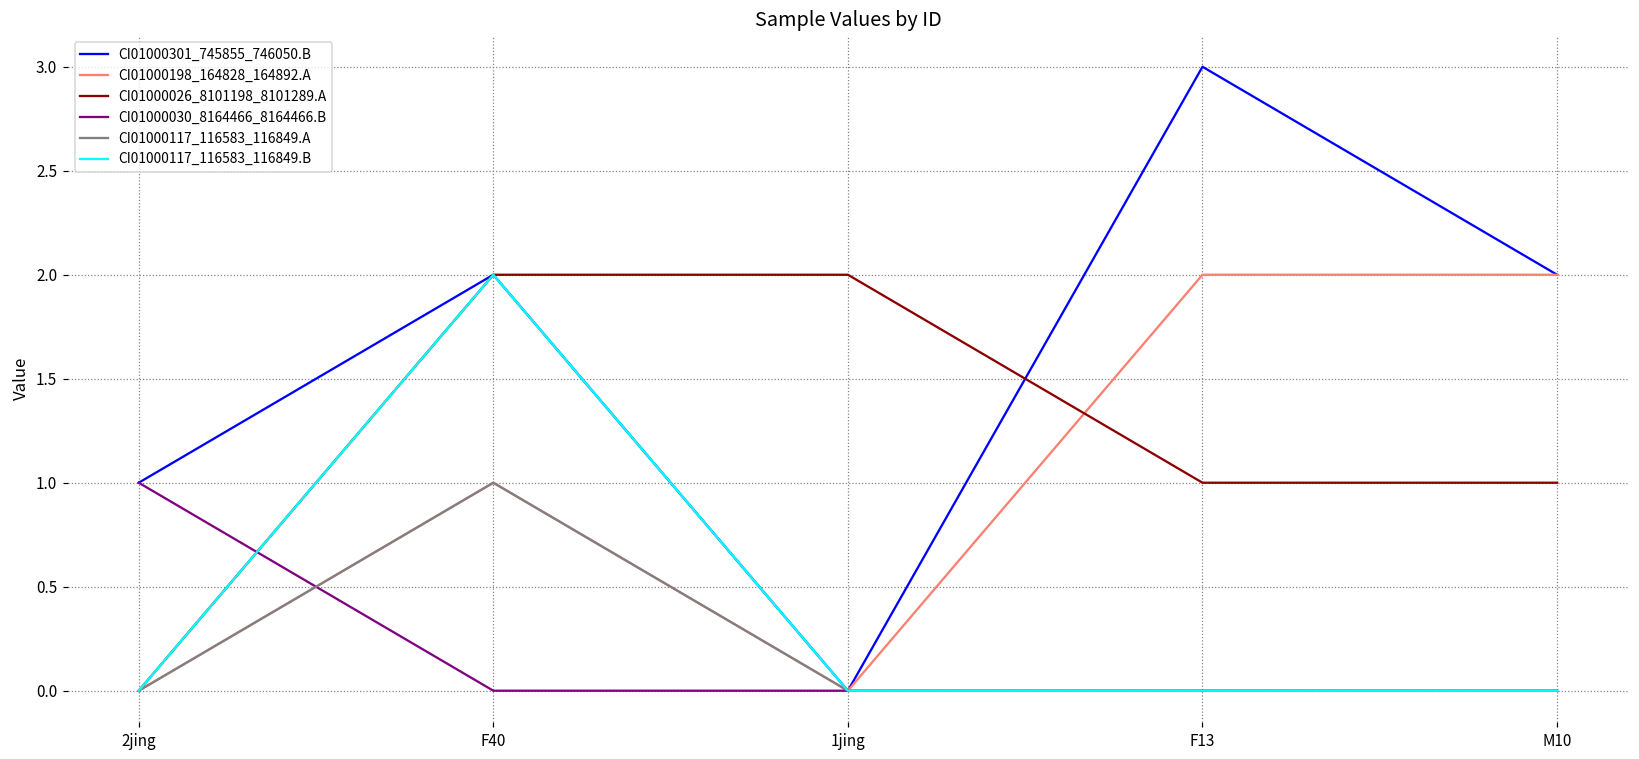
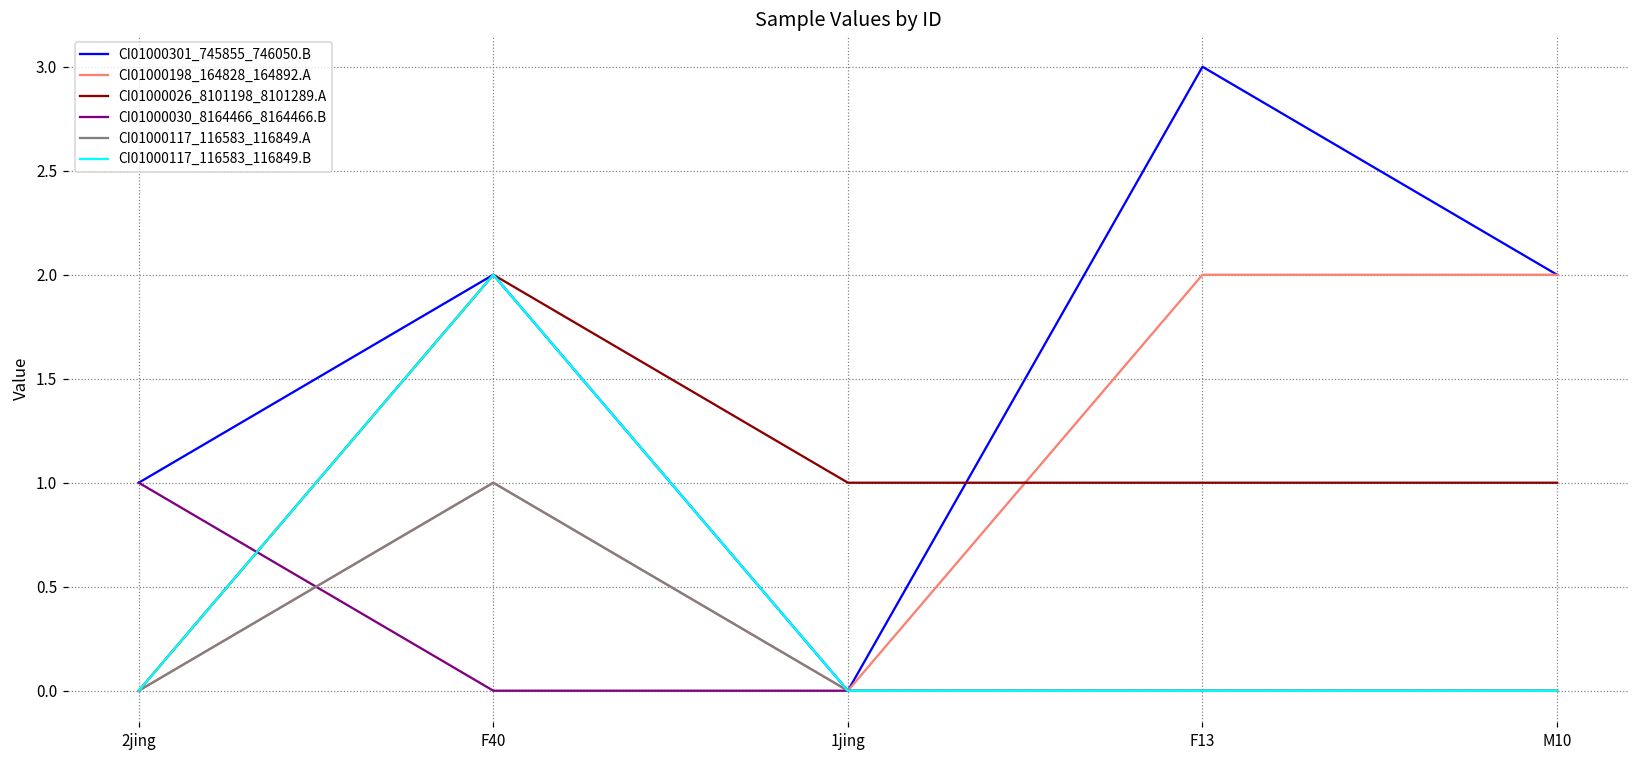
  {
    "CI01000301_745855_746050.B": {
      "F13": 3
    },
    "CI01000198_164828_164892.A": {
      "F13": 2
    },
    "CI01000026_8101198_8101289.A": {
-     "1jing": 2,
+     "1jing": 1,
      "F13": 1,
      "M10": 1
    },
    "CI01000030_8164466_8164466.B": {
      "F40": 0
    }
  }
